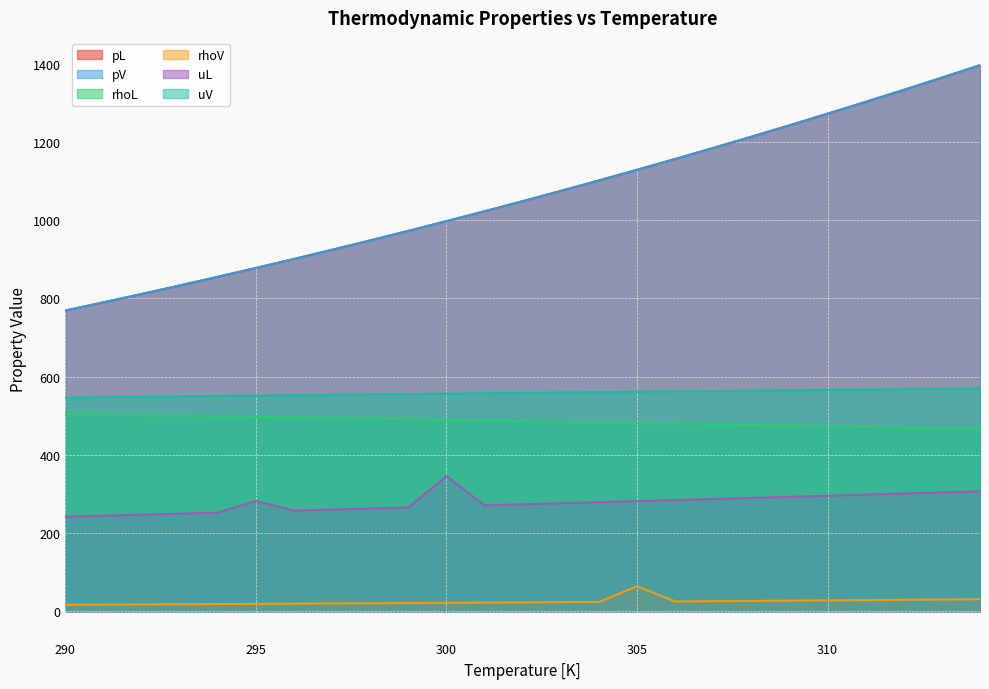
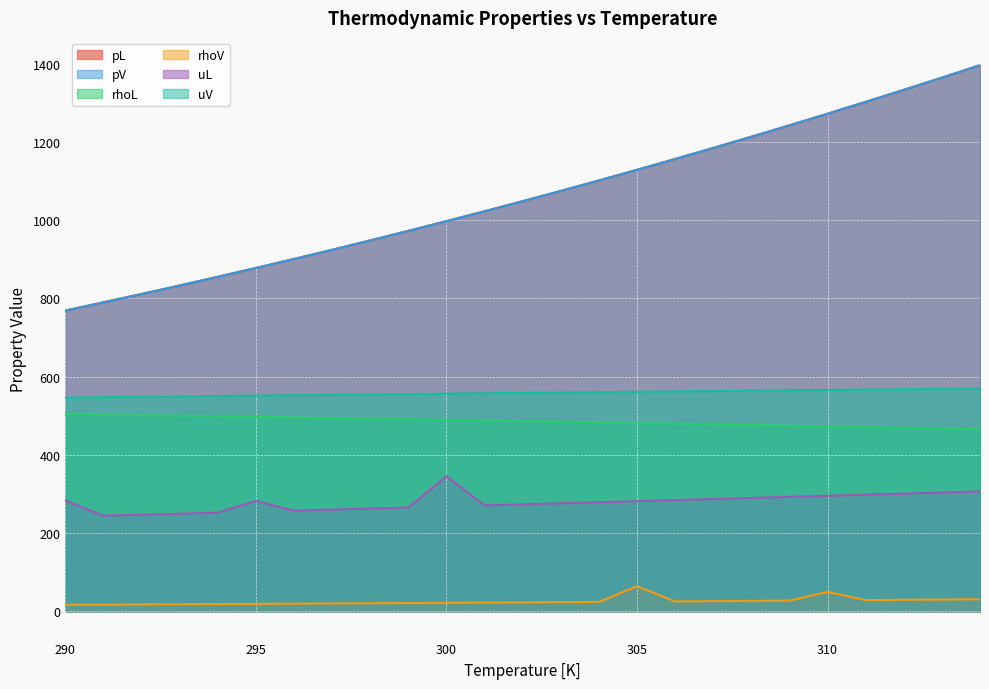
  {
    "rhoV": {
      "290": 20,
      "295": 20,
      "300": 20,
      "305": 60,
-     "310": 30
+     "310": 50
    },
    "uL": {
-     "290": 240,
+     "290": 280,
      "295": 280,
      "300": 350,
      "305": 280,
      "310": 300
    }
  }
